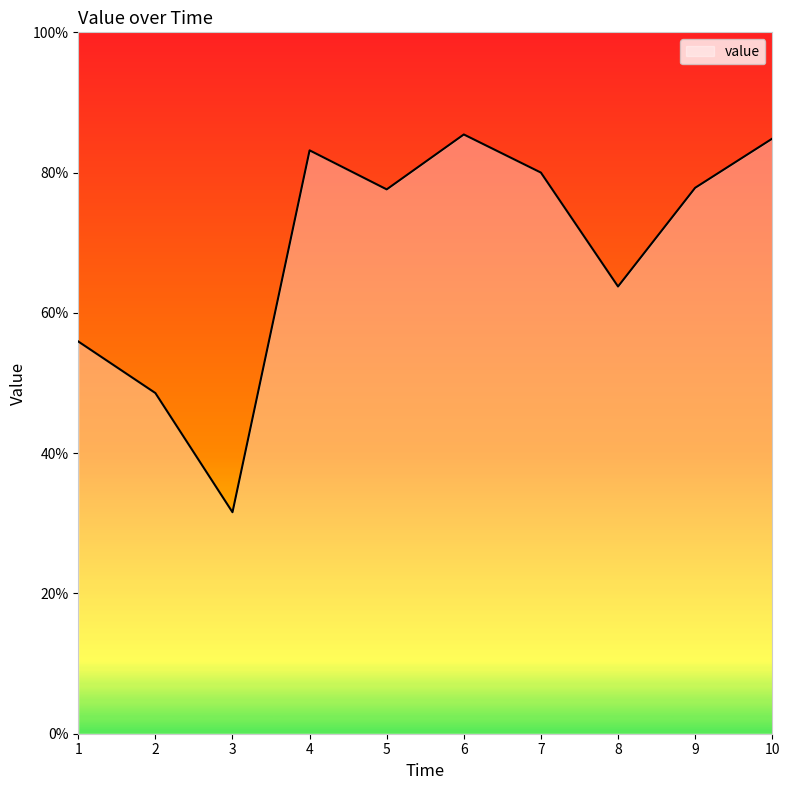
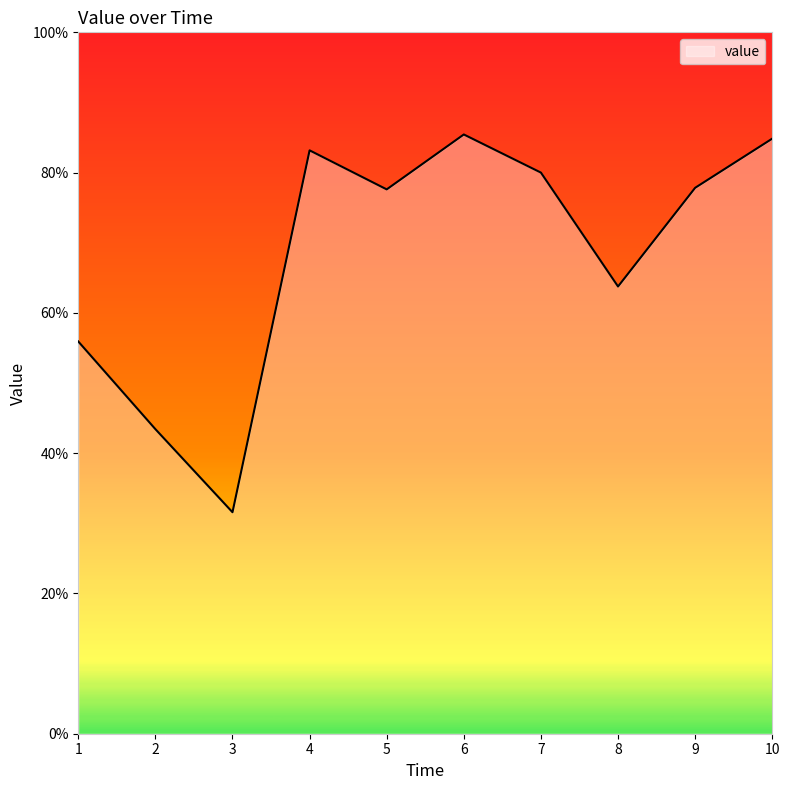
  {
    "1": "56%",
-   "2": "49%",
+   "2": "43%",
    "3": "32%",
    "4": "83%",
    "5": "78%",
    "6": "85%",
    "7": "80%",
    "8": "64%",
    "9": "78%",
    "10": "85%"
  }
